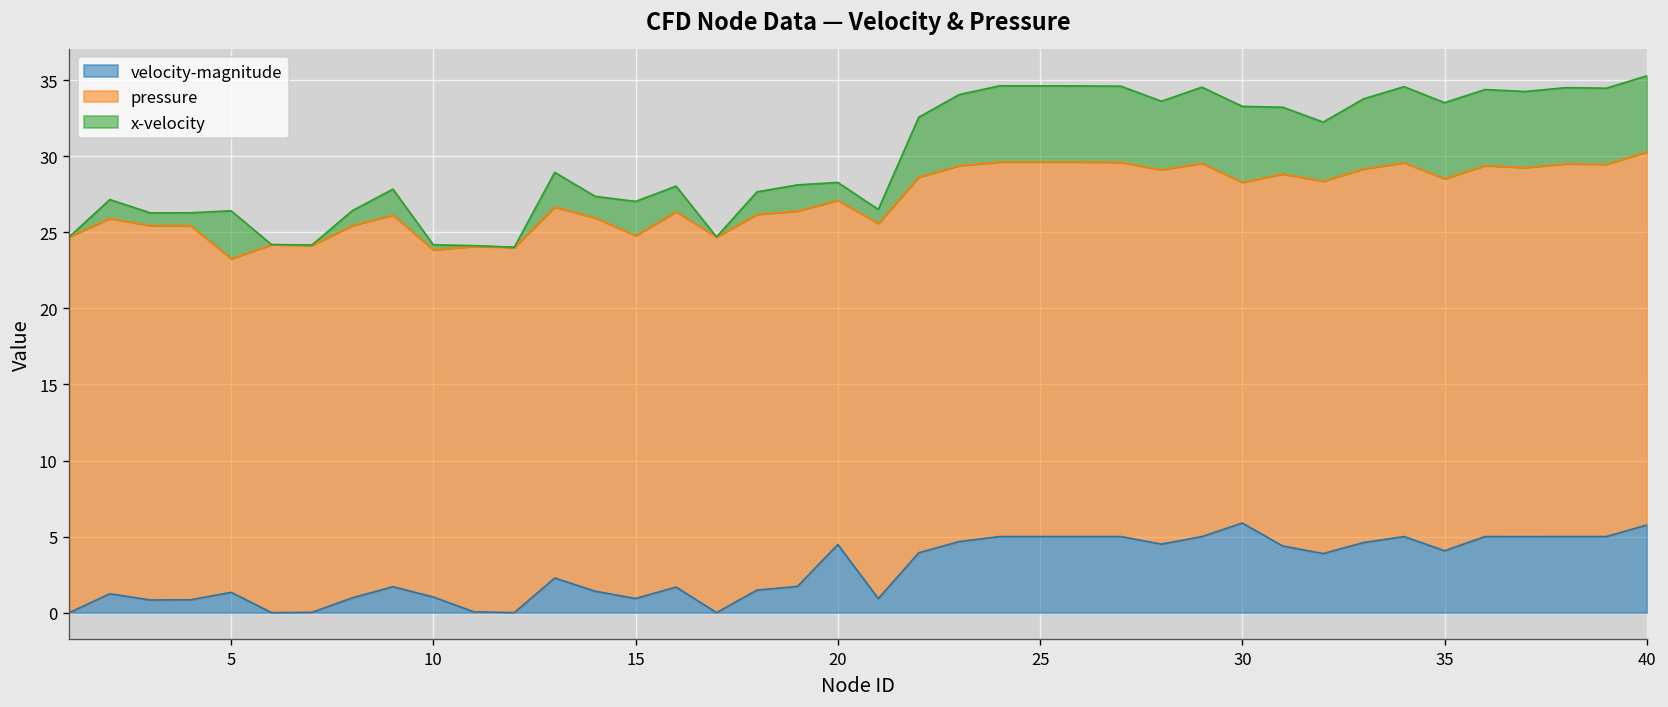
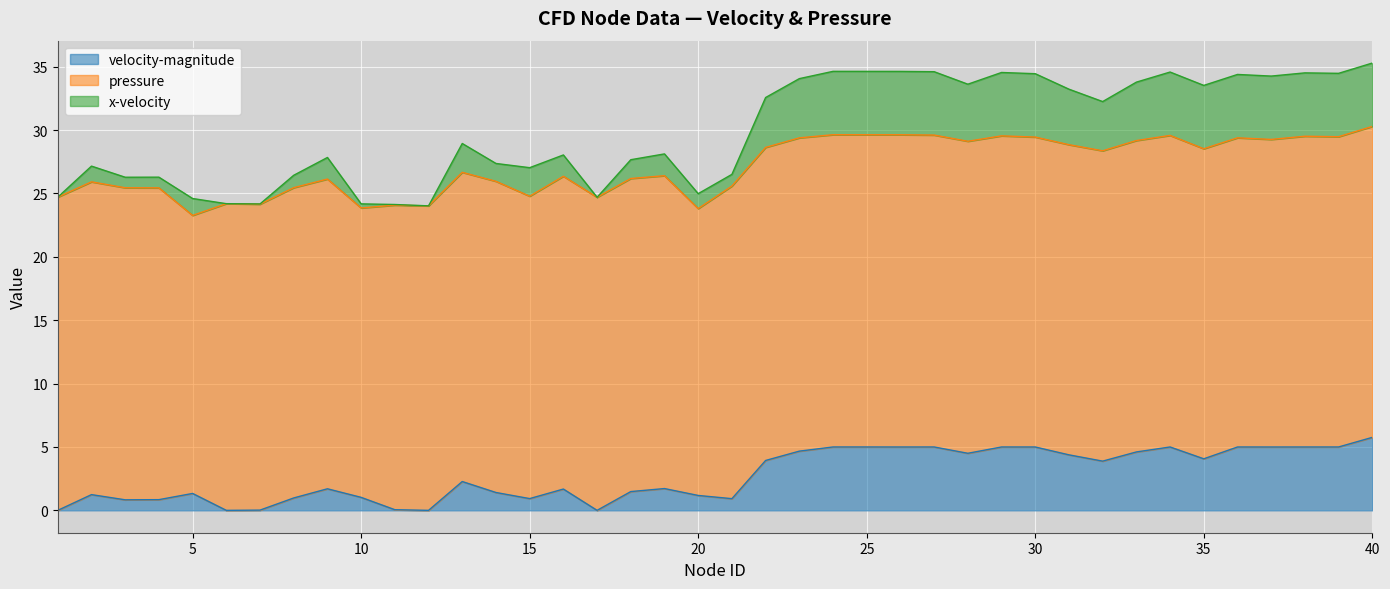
  {
    "velocity-magnitude": {
      "5": 1.3,
      "10": 1.0,
      "15": 0.9,
-     "20": 4.5,
+     "20": 1.2,
      "25": 5.0,
-     "30": 5.9,
+     "30": 5.0,
      "35": 4.1,
      "40": 5.8
    },
    "pressure": {
      "5": 21.9,
      "10": 22.8,
      "15": 23.9,
      "20": 22.6,
      "25": 24.6,
-     "30": 22.4,
+     "30": 24.4,
      "35": 24.5,
      "40": 24.5
    },
    "x-velocity": {
-     "5": 3.2,
+     "5": 1.3,
      "10": 0.3,
      "15": 2.3,
      "20": 1.2,
      "25": 5.0,
      "30": 5.0,
      "35": 5.0,
      "40": 5.0
    }
  }
